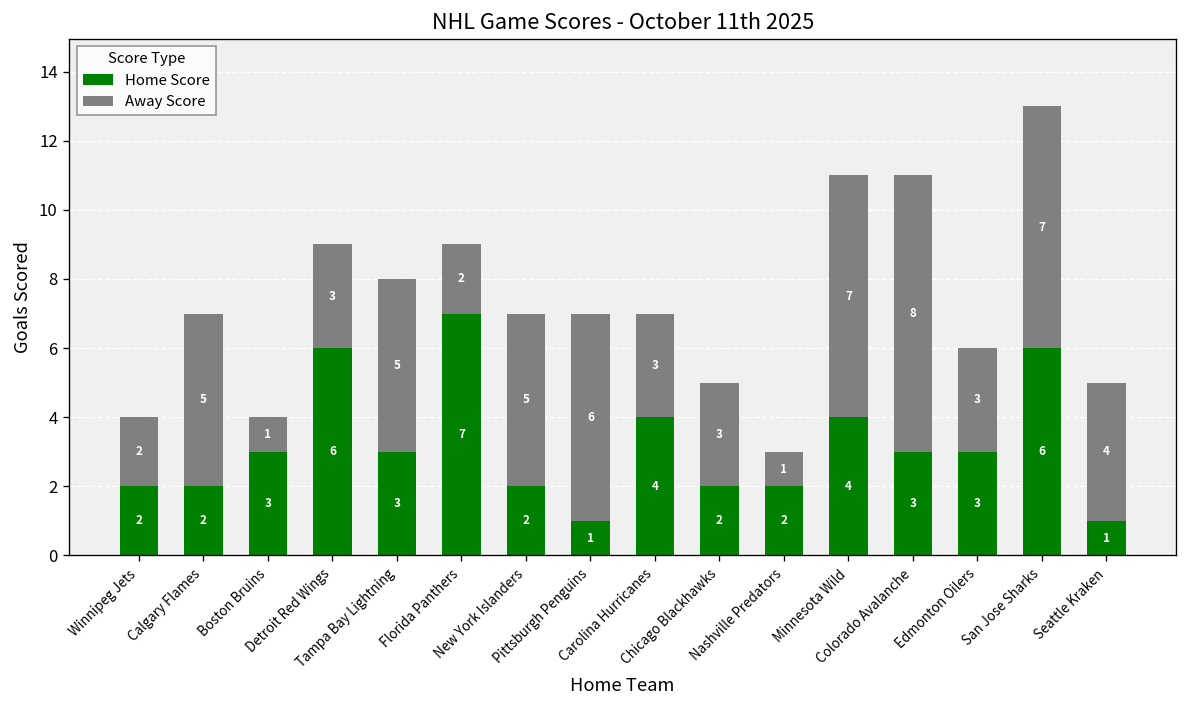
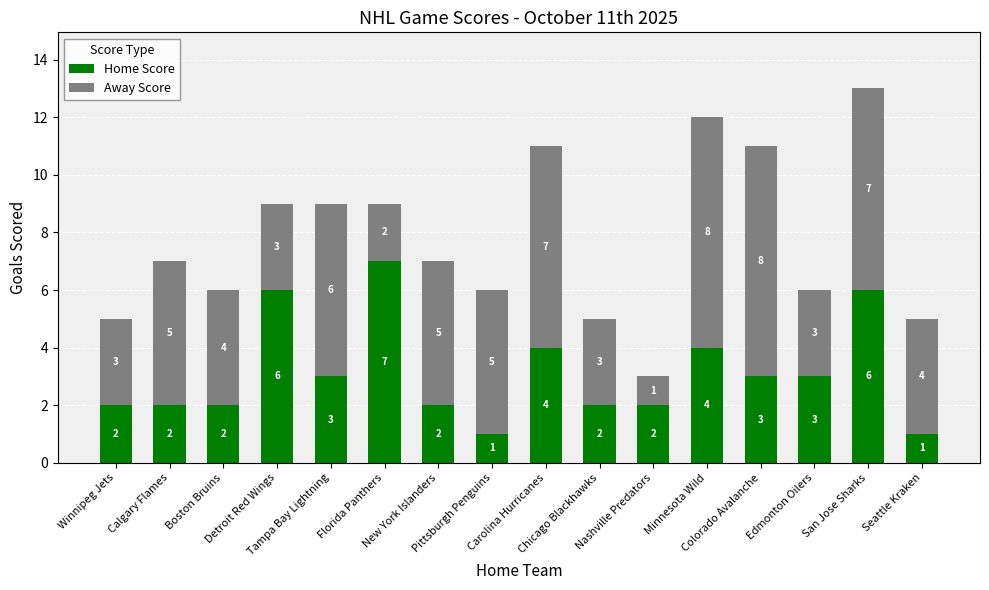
  {
    "Home Score": {
      "Winnipeg Jets": 2,
      "Calgary Flames": 2,
-     "Boston Bruins": 3,
+     "Boston Bruins": 2,
      "Detroit Red Wings": 6,
      "Tampa Bay Lightning": 3,
      "Florida Panthers": 7,
      "New York Islanders": 2,
      "Pittsburgh Penguins": 1,
      "Carolina Hurricanes": 4,
      "Chicago Blackhawks": 2,
      "Nashville Predators": 2,
      "Minnesota Wild": 4,
      "Colorado Avalanche": 3,
      "Edmonton Oilers": 3,
      "San Jose Sharks": 6,
      "Seattle Kraken": 1
    },
    "Away Score": {
-     "Winnipeg Jets": 2,
+     "Winnipeg Jets": 3,
      "Calgary Flames": 5,
-     "Boston Bruins": 1,
+     "Boston Bruins": 4,
      "Detroit Red Wings": 3,
-     "Tampa Bay Lightning": 5,
+     "Tampa Bay Lightning": 6,
      "Florida Panthers": 2,
      "New York Islanders": 5,
-     "Pittsburgh Penguins": 6,
-     "Carolina Hurricanes": 3,
+     "Pittsburgh Penguins": 5,
+     "Carolina Hurricanes": 7,
      "Chicago Blackhawks": 3,
      "Nashville Predators": 1,
-     "Minnesota Wild": 7,
+     "Minnesota Wild": 8,
      "Colorado Avalanche": 8,
      "Edmonton Oilers": 3,
      "San Jose Sharks": 7,
      "Seattle Kraken": 4
    }
  }
